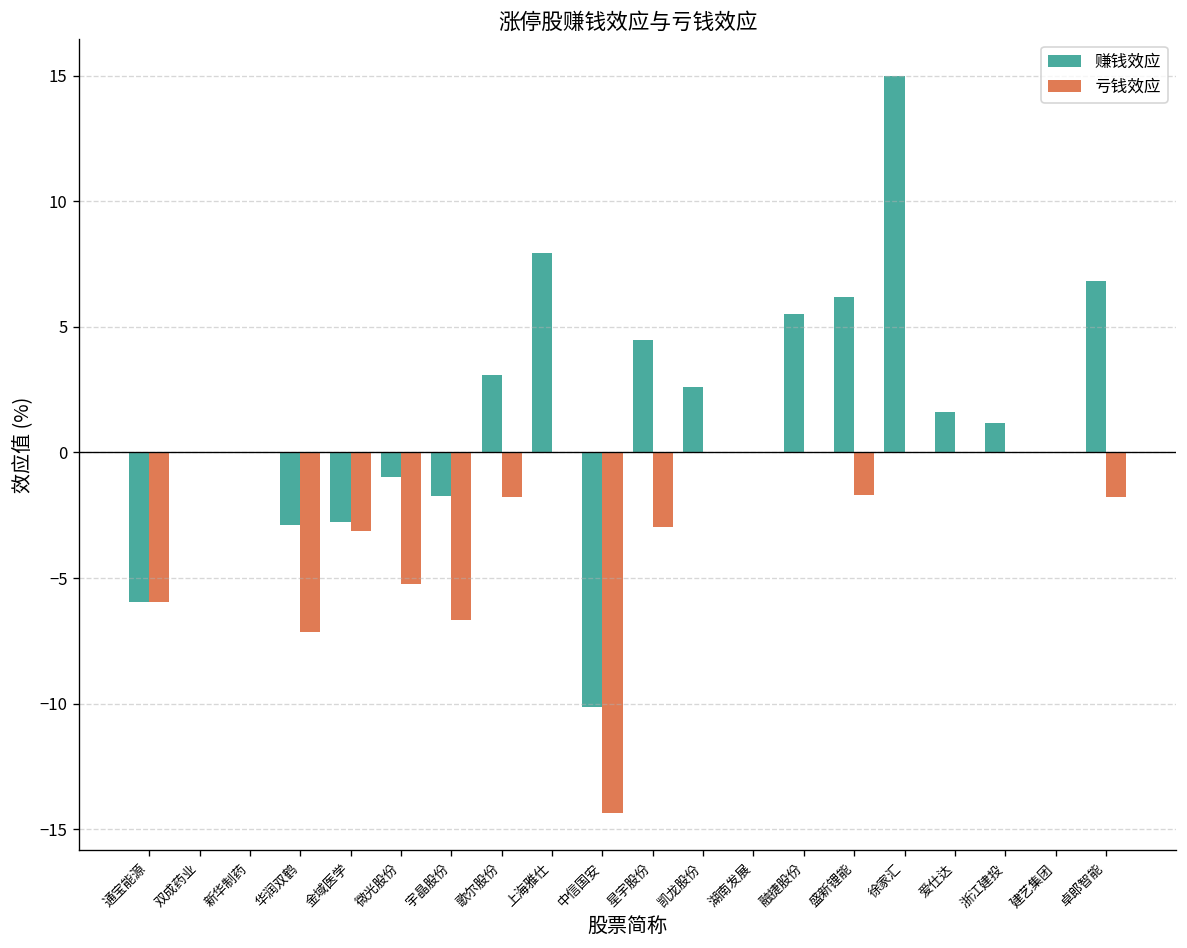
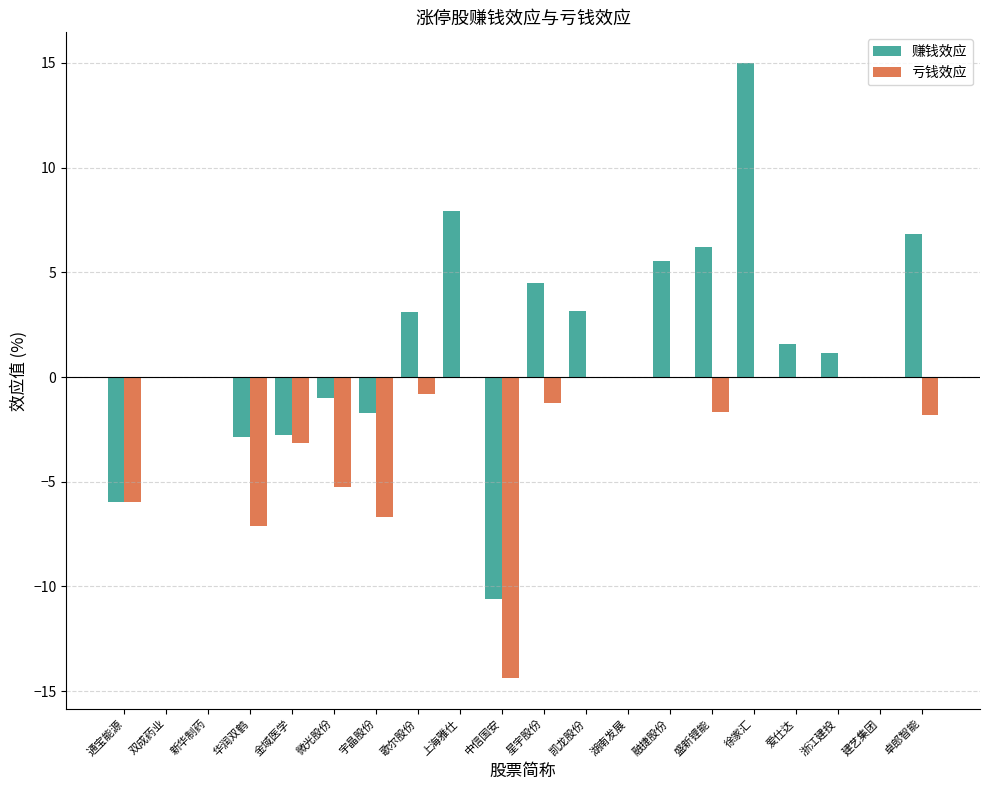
  {
    "赚钱效应": {
      "通宝能源": -5.9,
      "双成药业": 0.0,
      "新华制药": 0.0,
      "华润双鹤": -2.9,
      "金域医学": -2.8,
      "微光股份": -1.0,
      "宇晶股份": -1.7,
      "歌尔股份": 3.1,
      "上海雅仕": 7.9,
-     "中信国安": -10.1,
+     "中信国安": -10.6,
      "星宇股份": 4.5,
-     "凯龙股份": 2.6,
+     "凯龙股份": 3.2,
      "湖南发展": 0.0,
      "融捷股份": 5.5,
      "盛新锂能": 6.2,
      "徐家汇": 15.0,
      "爱仕达": 1.6,
      "浙江建投": 1.2,
      "建艺集团": 0.0,
      "卓郎智能": 6.8
    },
    "亏钱效应": {
      "通宝能源": -5.9,
      "双成药业": 0.0,
      "新华制药": 0.0,
      "华润双鹤": -7.1,
      "金域医学": -3.1,
      "微光股份": -5.2,
      "宇晶股份": -6.7,
-     "歌尔股份": -1.8,
+     "歌尔股份": -0.8,
      "上海雅仕": 0.0,
      "中信国安": -14.4,
-     "星宇股份": -3.0,
+     "星宇股份": -1.2,
      "凯龙股份": 0.0,
      "湖南发展": 0.0,
      "融捷股份": 0.0,
      "盛新锂能": -1.7,
      "徐家汇": 0.0,
      "爱仕达": 0.0,
      "浙江建投": 0.0,
      "建艺集团": 0.0,
      "卓郎智能": -1.8
    }
  }
